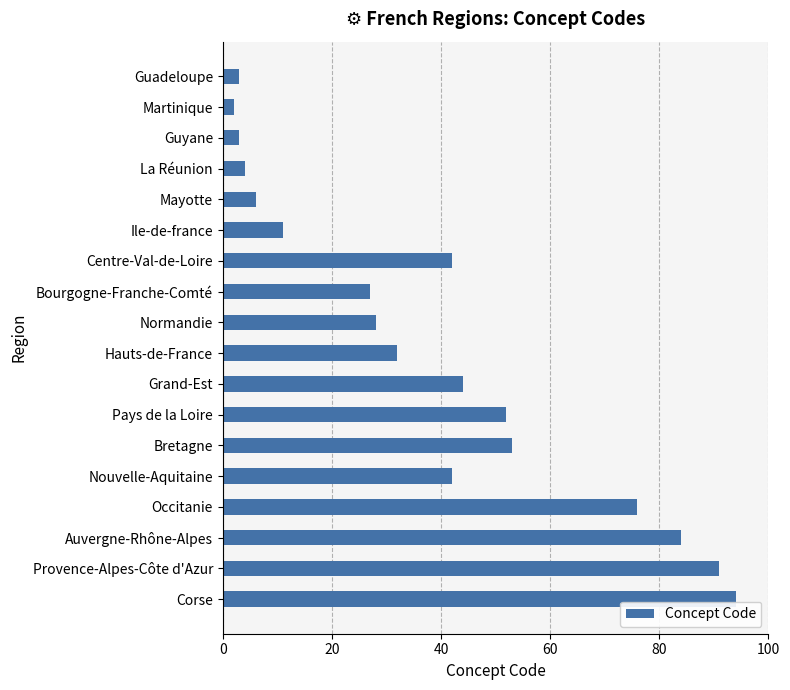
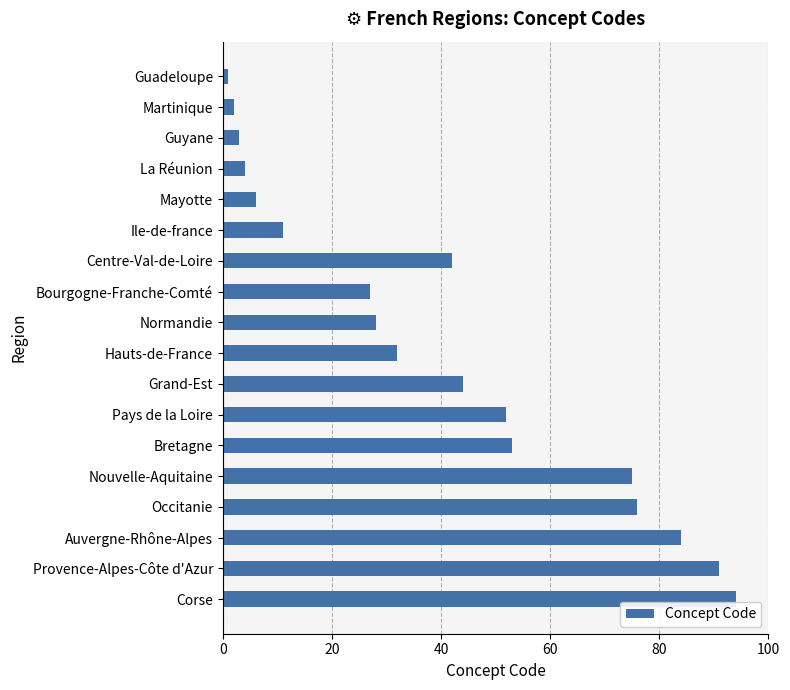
  {
-   "Guadeloupe": 3,
+   "Guadeloupe": 1,
    "Martinique": 2,
    "Guyane": 3,
    "La Réunion": 4,
    "Mayotte": 6,
    "Ile-de-france": 11,
    "Centre-Val-de-Loire": 42,
    "Bourgogne-Franche-Comté": 27,
    "Normandie": 28,
    "Hauts-de-France": 32,
    "Grand-Est": 44,
    "Pays de la Loire": 52,
    "Bretagne": 53,
-   "Nouvelle-Aquitaine": 42,
+   "Nouvelle-Aquitaine": 75,
    "Occitanie": 76,
    "Auvergne-Rhône-Alpes": 84,
    "Provence-Alpes-Côte d'Azur": 91,
    "Corse": 94
  }
